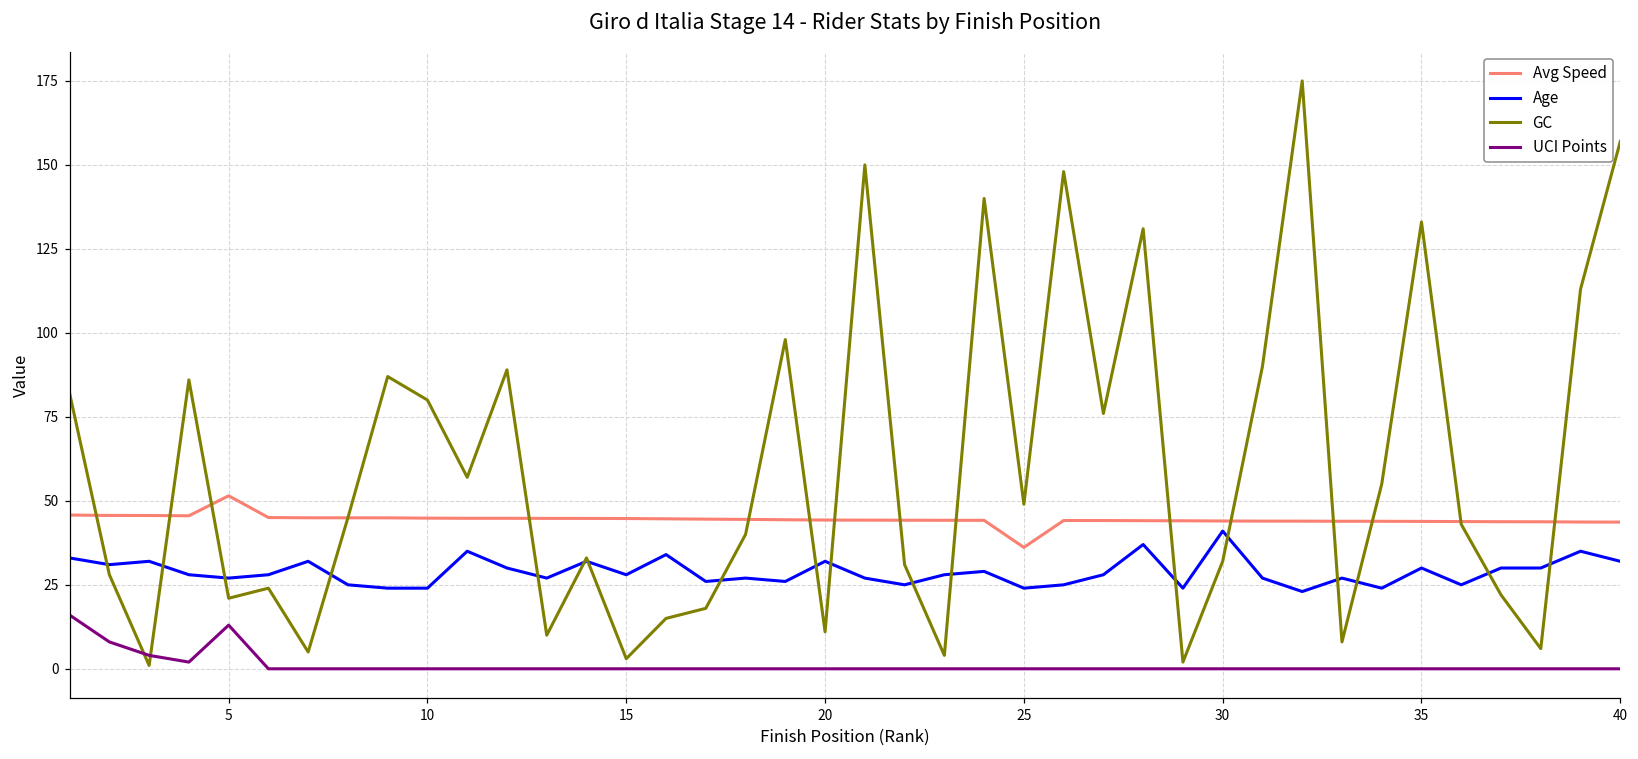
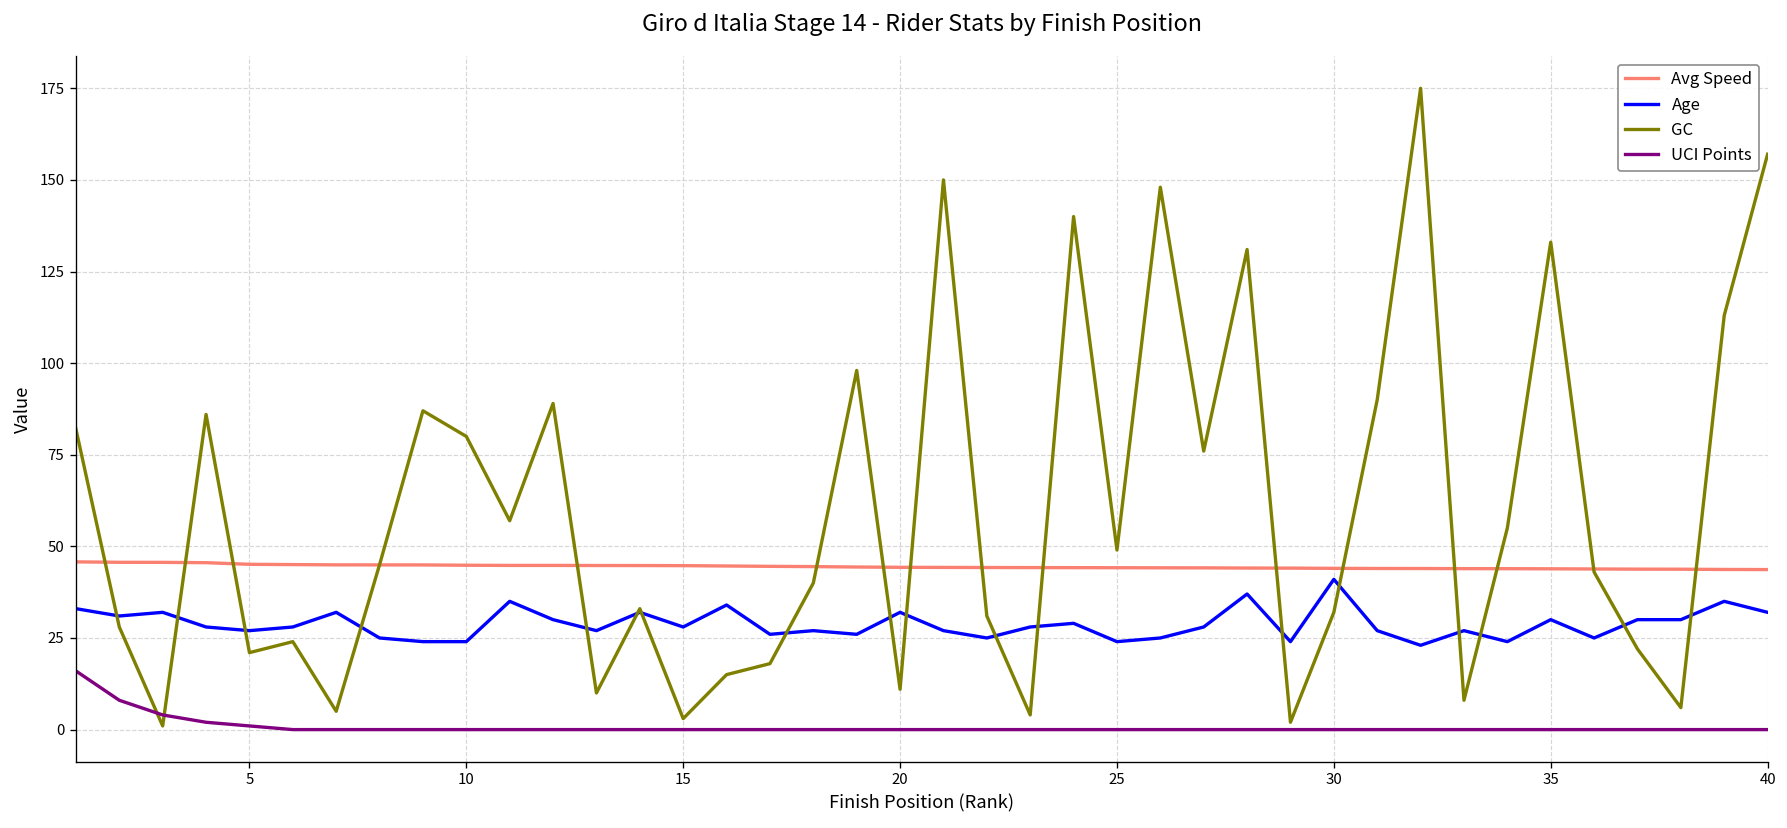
  {
    "Avg Speed": {
-     "5": 52,
+     "5": 45,
      "10": 45,
      "15": 45,
      "20": 44,
-     "25": 36,
+     "25": 44,
      "30": 44,
      "35": 44,
      "40": 44
    },
    "Age": {
      "5": 27,
      "10": 24,
      "15": 28,
      "20": 32,
      "25": 24,
      "30": 41,
      "35": 30,
      "40": 32
    },
    "GC": {
      "5": 21,
      "10": 80,
      "15": 3,
      "20": 11,
      "25": 49,
      "30": 32,
      "35": 133,
      "40": 157
    },
    "UCI Points": {
-     "5": 13,
+     "5": 1,
      "10": 0,
      "15": 0,
      "20": 0,
      "25": 0,
      "30": 0,
      "35": 0,
      "40": 0
    }
  }
